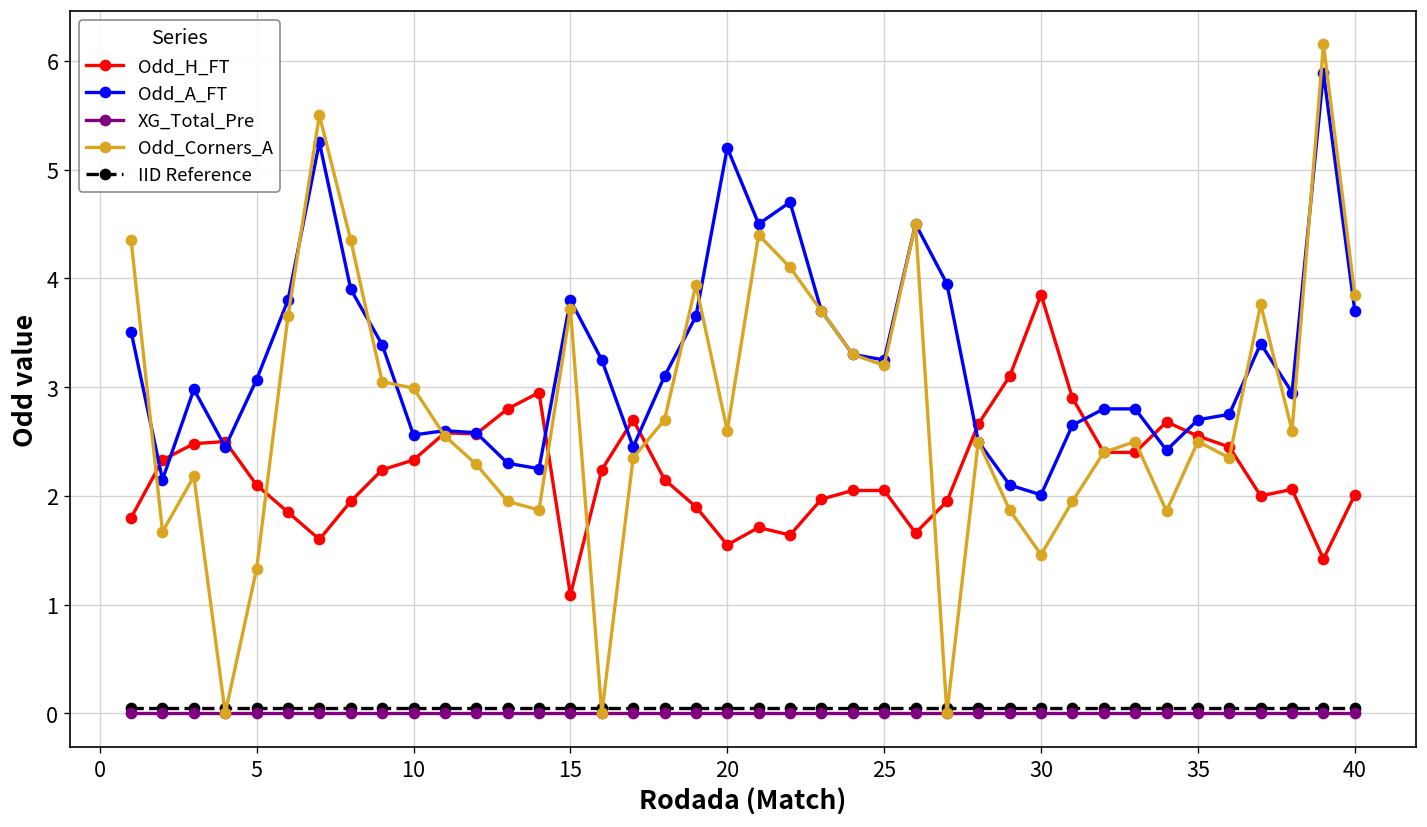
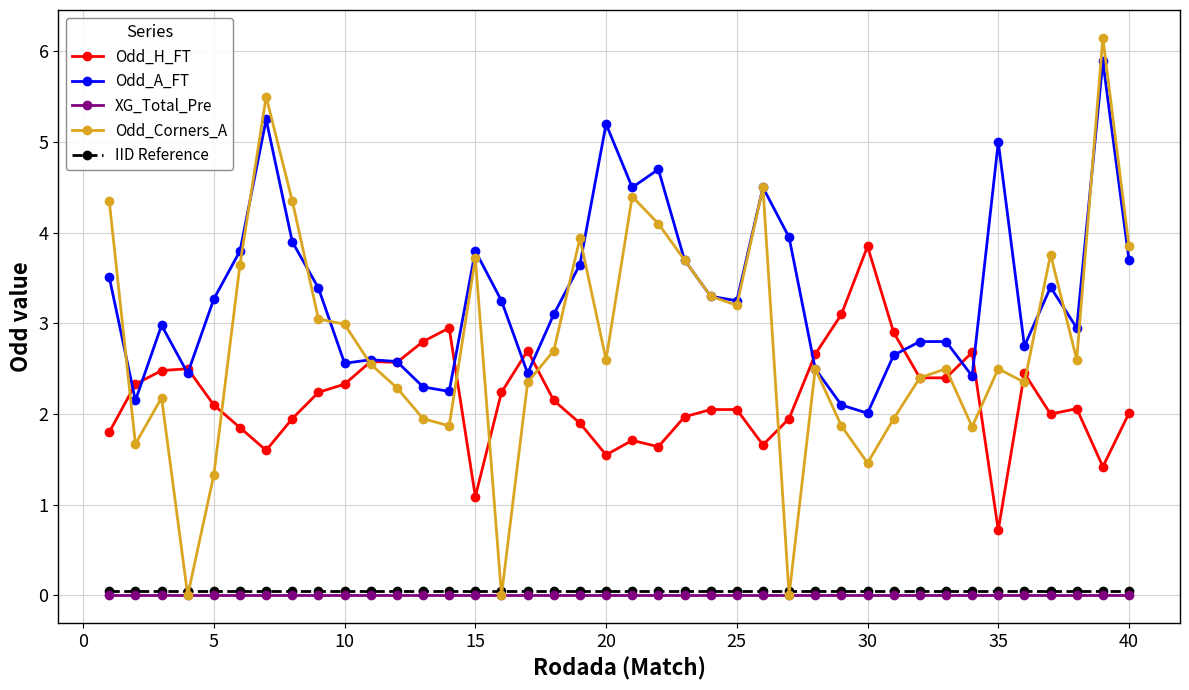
  {
    "Odd_H_FT": {
      "5": 2.1,
      "10": 2.3,
      "15": 1.1,
      "20": 1.6,
      "25": 2.1,
      "30": 3.9,
-     "35": 2.6,
+     "35": 0.7,
      "40": 2.0
    },
    "Odd_A_FT": {
-     "5": 3.1,
+     "5": 3.3,
      "10": 2.6,
      "15": 3.8,
      "20": 5.2,
      "25": 3.3,
      "30": 2.0,
-     "35": 2.7,
+     "35": 5.0,
      "40": 3.7
    },
    "XG_Total_Pre": {
      "5": 0.0,
      "10": 0.0,
      "15": 0.0,
      "20": 0.0,
      "25": 0.0,
      "30": 0.0,
      "35": 0.0,
      "40": 0.0
    },
    "Odd_Corners_A": {
      "5": 1.3,
      "10": 3.0,
      "15": 3.7,
      "20": 2.6,
      "25": 3.2,
      "30": 1.5,
      "35": 2.5,
      "40": 3.9
    },
    "IID Reference": {
      "5": 0.1,
      "10": 0.1,
      "15": 0.1,
      "20": 0.1,
      "25": 0.1,
      "30": 0.1,
      "35": 0.1,
      "40": 0.1
    }
  }
